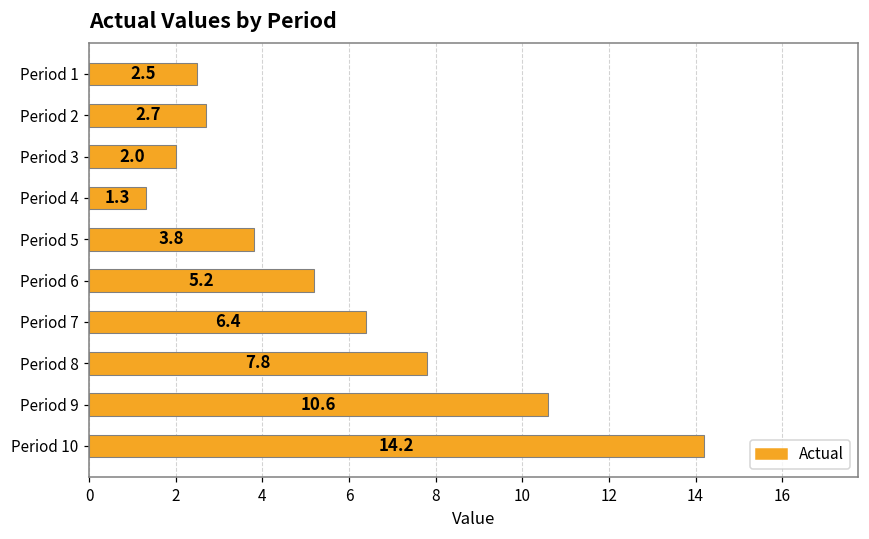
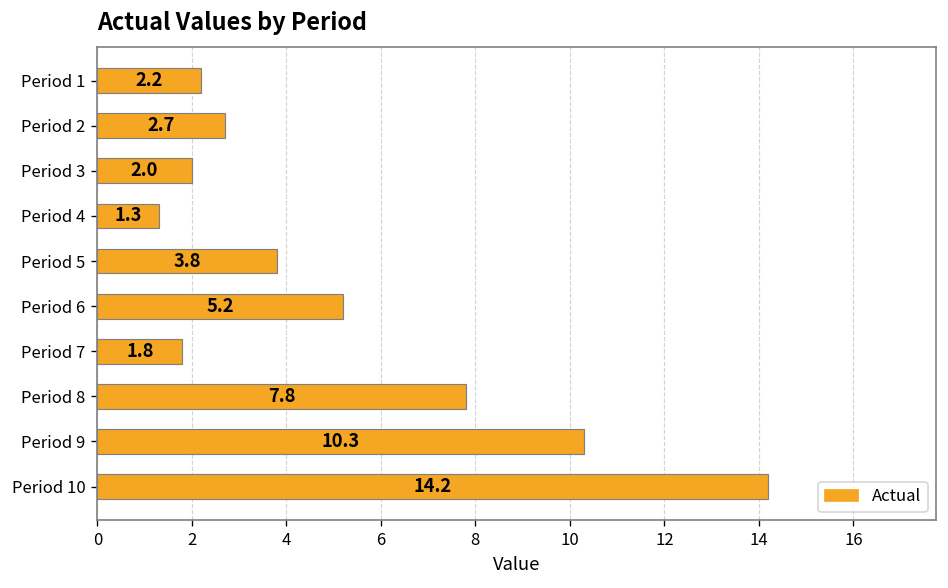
  {
-   "Period 1": 2.5,
+   "Period 1": 2.2,
    "Period 2": 2.7,
    "Period 3": 2.0,
    "Period 4": 1.3,
    "Period 5": 3.8,
    "Period 6": 5.2,
-   "Period 7": 6.4,
+   "Period 7": 1.8,
    "Period 8": 7.8,
-   "Period 9": 10.6,
+   "Period 9": 10.3,
    "Period 10": 14.2
  }
